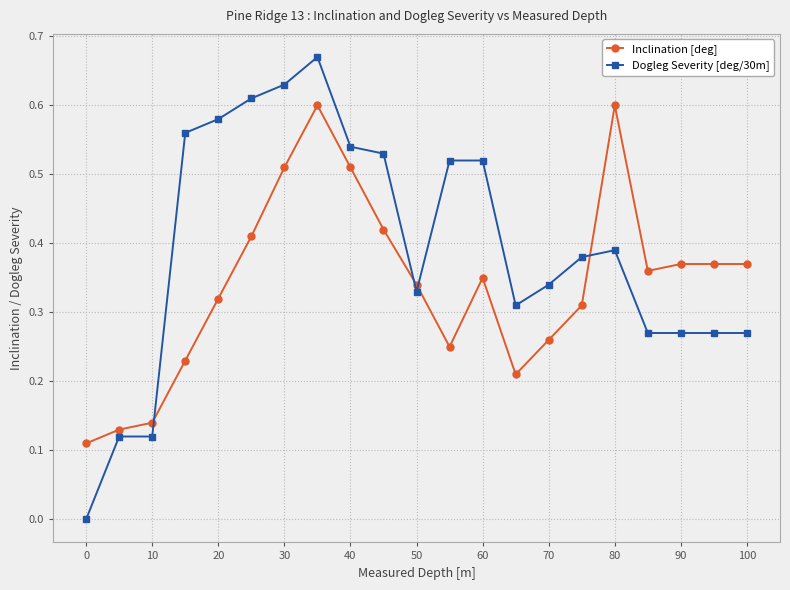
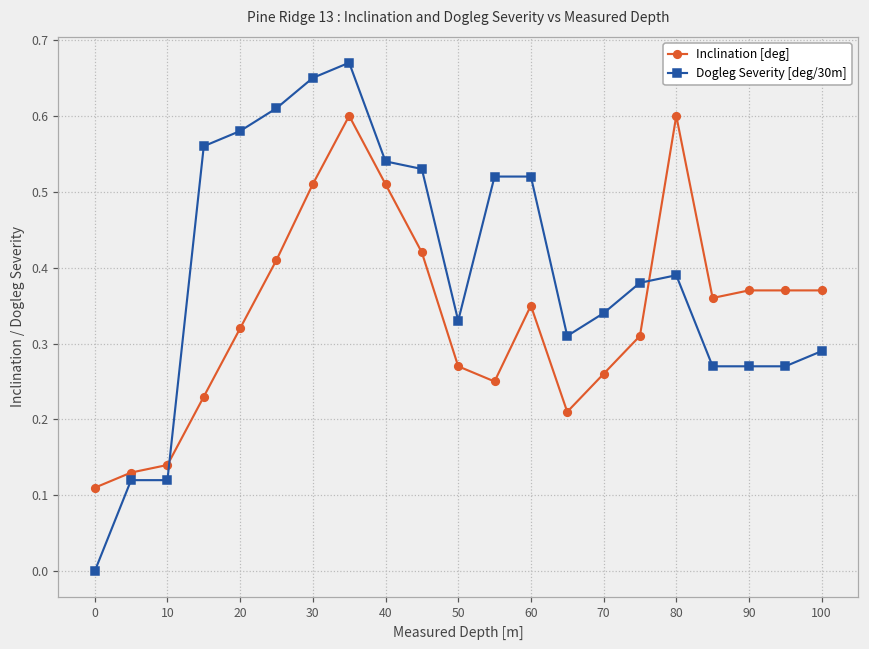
  {
    "Inclination [deg]": {
      "0": 0.11,
      "10": 0.14,
      "20": 0.32,
      "30": 0.51,
      "40": 0.51,
-     "50": 0.34,
+     "50": 0.27,
      "60": 0.35,
      "70": 0.26,
      "80": 0.60,
      "90": 0.37,
      "100": 0.37
    },
    "Dogleg Severity [deg/30m]": {
      "0": 0.00,
      "10": 0.12,
      "20": 0.58,
-     "30": 0.63,
+     "30": 0.65,
      "40": 0.54,
      "50": 0.33,
      "60": 0.52,
      "70": 0.34,
      "80": 0.39,
      "90": 0.27,
-     "100": 0.27
+     "100": 0.29
    }
  }
